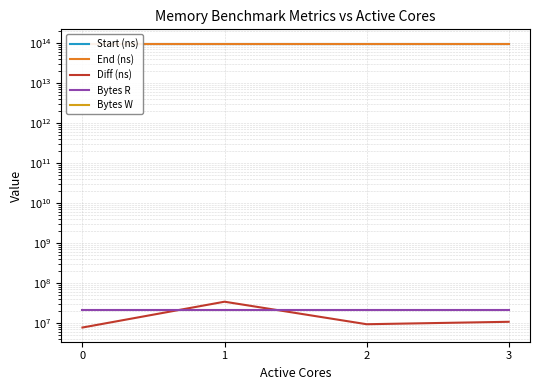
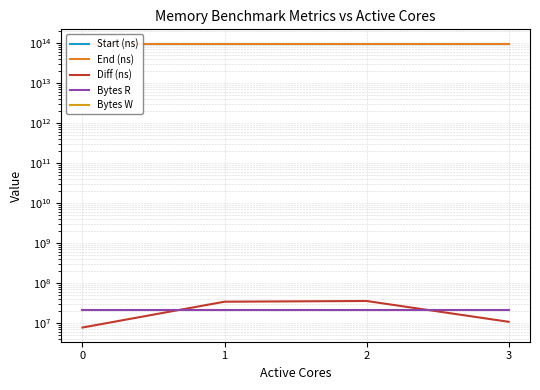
  {
    "Diff (ns)": {
      "0": 8000000,
      "1": 30000000,
-     "2": 9000000,
+     "2": 40000000,
      "3": 11000000
    },
    "Bytes R": {
      "0": 20000000,
      "1": 20000000,
      "2": 20000000,
      "3": 20000000
    }
  }
